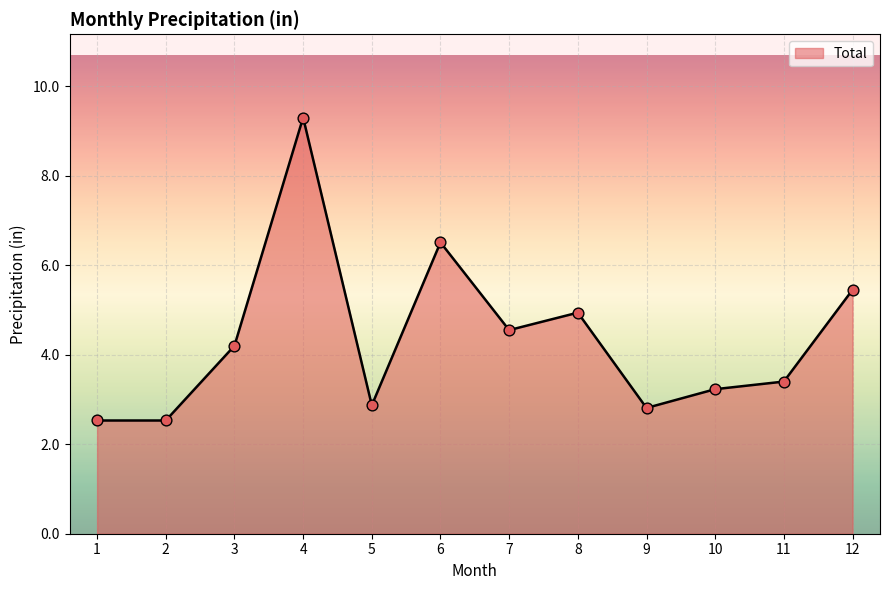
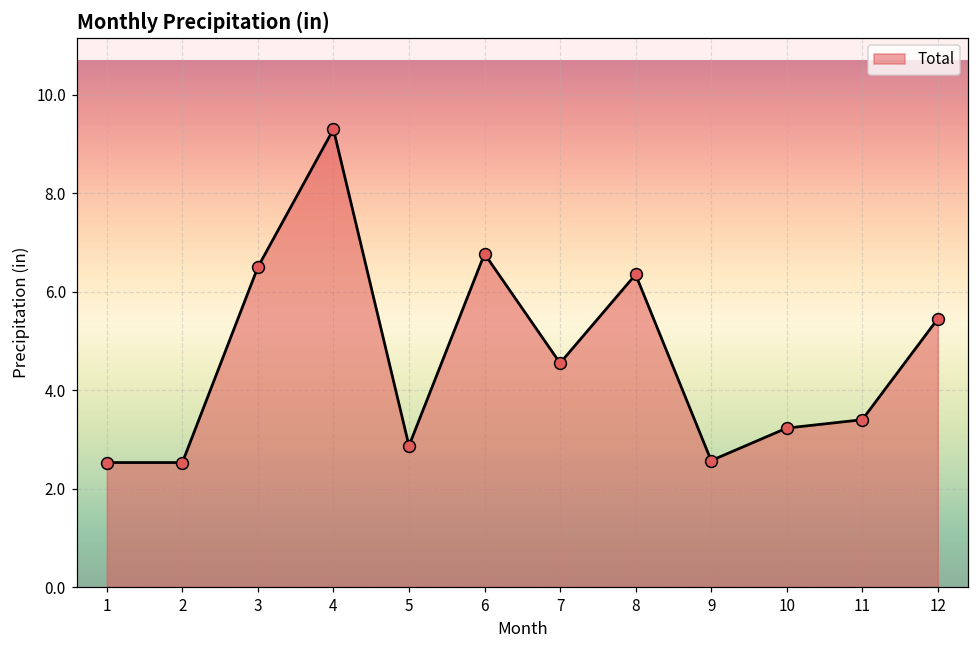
  {
    "1": 2.5,
    "2": 2.5,
-   "3": 4.2,
+   "3": 6.5,
    "4": 9.3,
    "5": 2.9,
-   "6": 6.5,
+   "6": 6.8,
    "7": 4.6,
-   "8": 4.9,
-   "9": 2.8,
+   "8": 6.4,
+   "9": 2.6,
    "10": 3.2,
    "11": 3.4,
    "12": 5.5
  }
